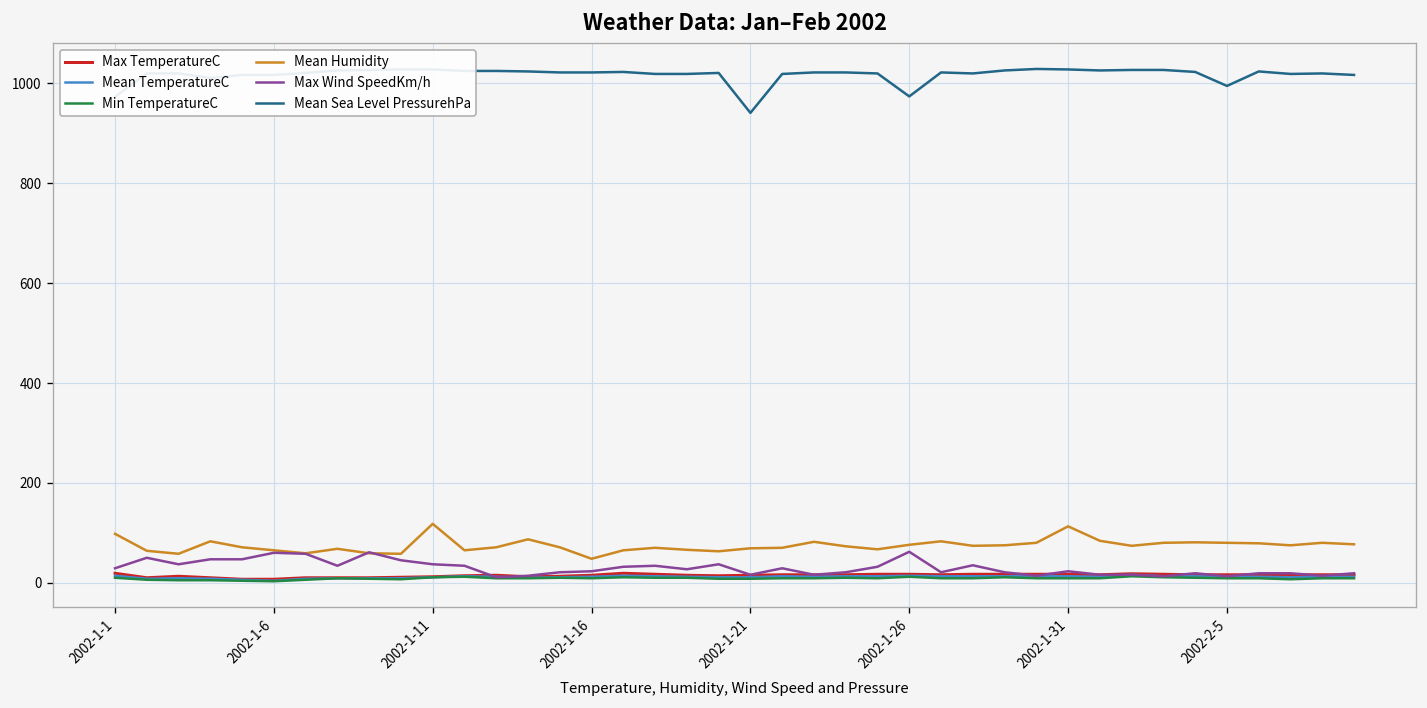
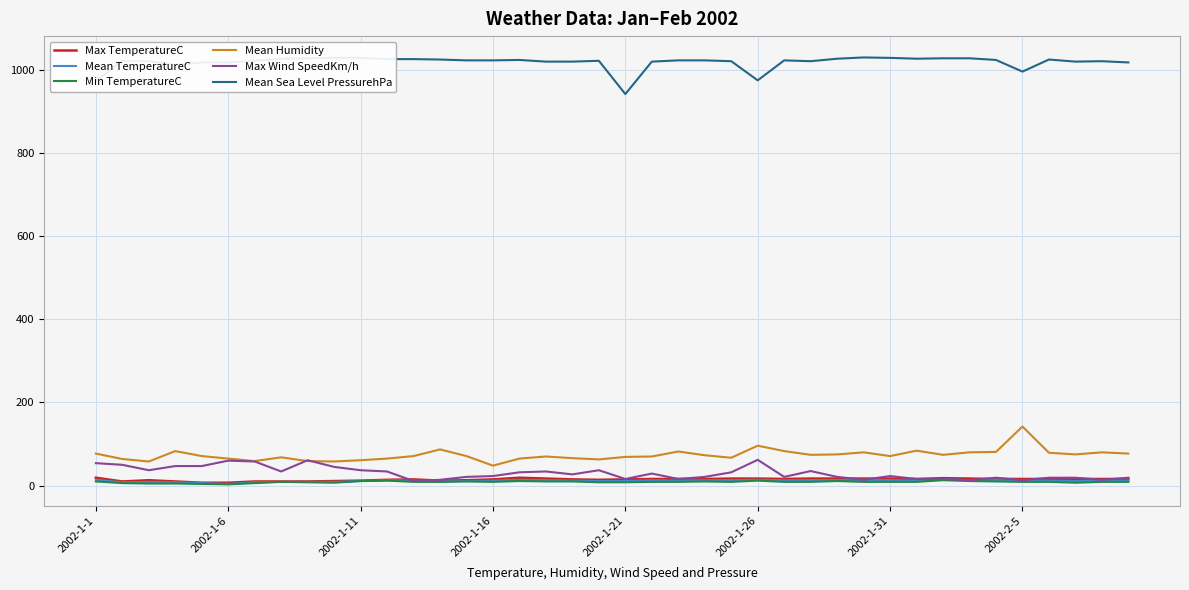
  {
    "Mean Humidity": {
-     "2002-1-1": 100,
-     "2002-1-11": 120,
+     "2002-1-1": 80,
+     "2002-1-11": 60,
      "2002-1-16": 50,
      "2002-1-21": 70,
-     "2002-1-26": 80,
-     "2002-1-31": 110,
-     "2002-2-5": 80
+     "2002-1-26": 100,
+     "2002-1-31": 70,
+     "2002-2-5": 140
    },
    "Max Wind SpeedKm/h": {
-     "2002-1-1": 30,
+     "2002-1-1": 50,
      "2002-1-11": 40,
      "2002-1-16": 20,
      "2002-1-26": 60
    },
    "Mean Sea Level PressurehPa": {
      "2002-1-16": 1020,
      "2002-1-21": 940,
      "2002-1-26": 970,
      "2002-1-31": 1030,
      "2002-2-5": 1000
    }
  }
